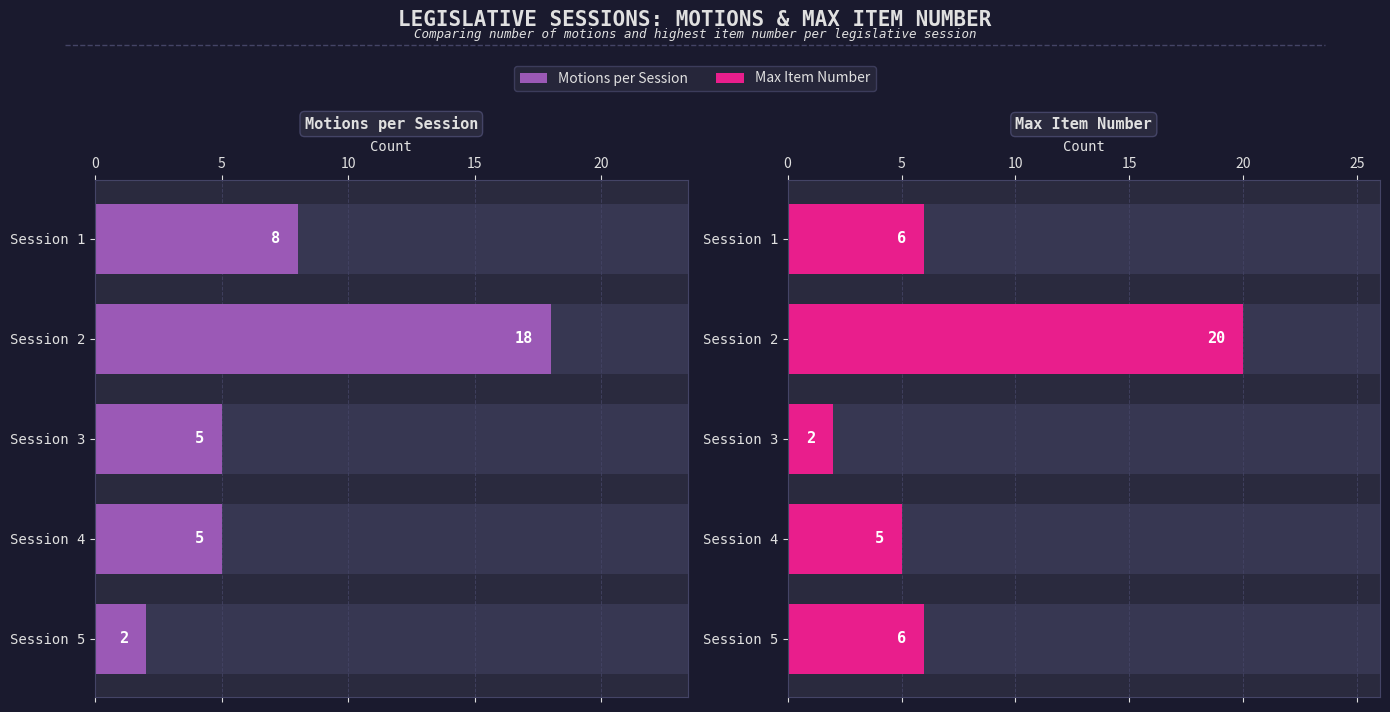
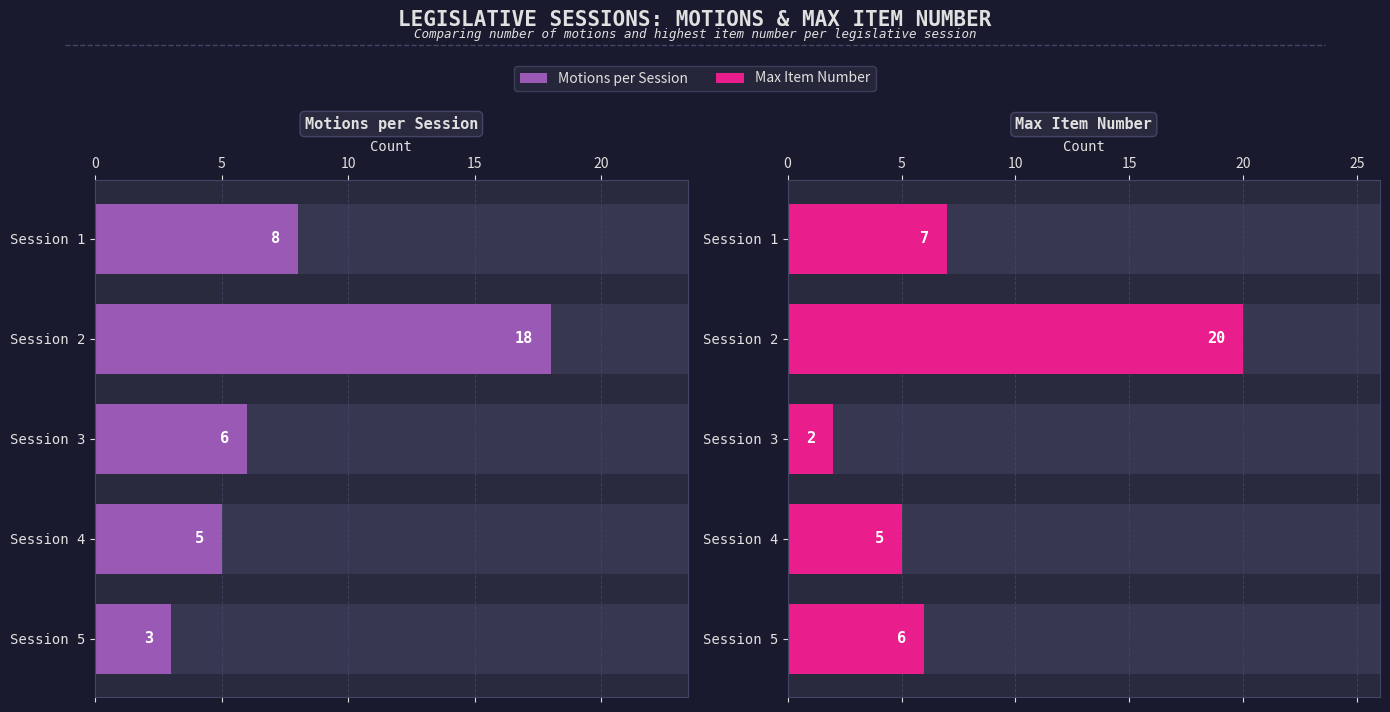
  {
    "Motions per Session": {
      "Motions per Session": {
-       "Session 3": 5,
-       "Session 5": 2
+       "Session 3": 6,
+       "Session 5": 3
      }
    },
    "Max Item Number": {
      "Max Item Number": {
-       "Session 1": 6
+       "Session 1": 7
      }
    }
  }
